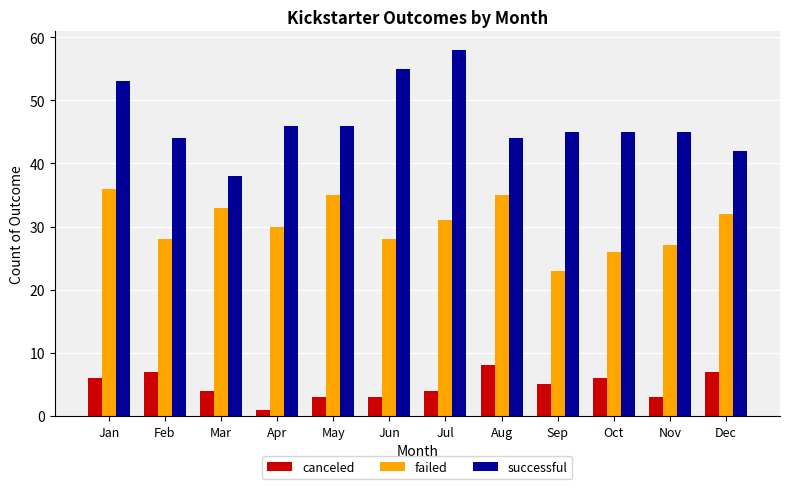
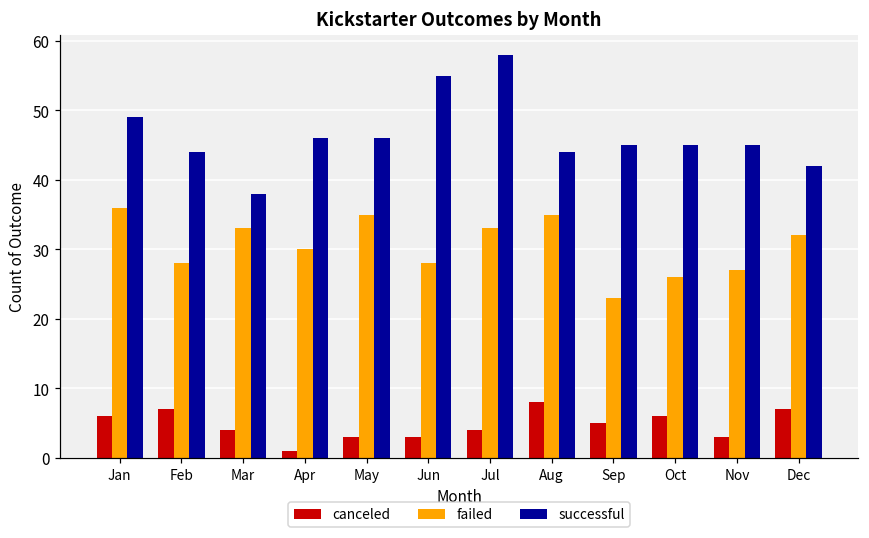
  {
    "canceled": {
      "Jan": 6,
      "Feb": 7,
      "Mar": 4,
      "Apr": 1,
      "May": 3,
      "Jun": 3,
      "Jul": 4,
      "Aug": 8,
      "Sep": 5,
      "Oct": 6,
      "Nov": 3,
      "Dec": 7
    },
    "failed": {
      "Jan": 36,
      "Feb": 28,
      "Mar": 33,
      "Apr": 30,
      "May": 35,
      "Jun": 28,
-     "Jul": 31,
+     "Jul": 33,
      "Aug": 35,
      "Sep": 23,
      "Oct": 26,
      "Nov": 27,
      "Dec": 32
    },
    "successful": {
-     "Jan": 53,
+     "Jan": 49,
      "Feb": 44,
      "Mar": 38,
      "Apr": 46,
      "May": 46,
      "Jun": 55,
      "Jul": 58,
      "Aug": 44,
      "Sep": 45,
      "Oct": 45,
      "Nov": 45,
      "Dec": 42
    }
  }
